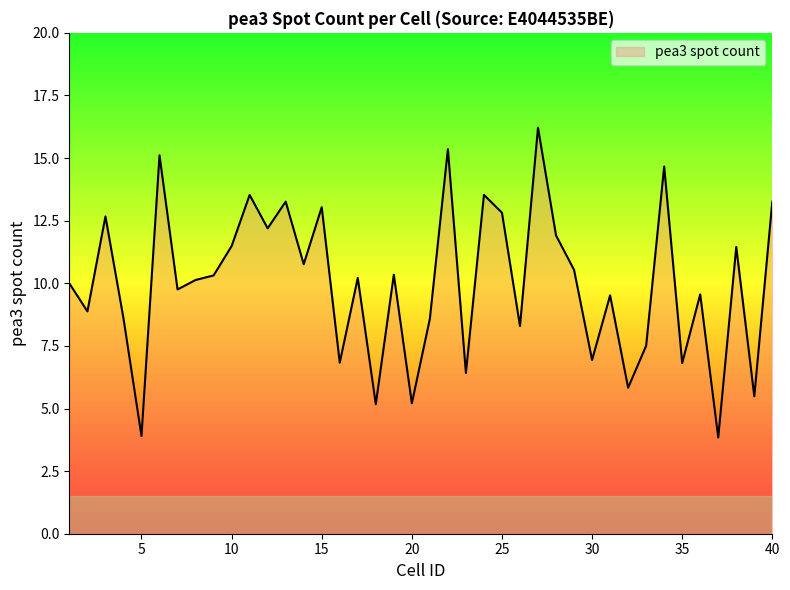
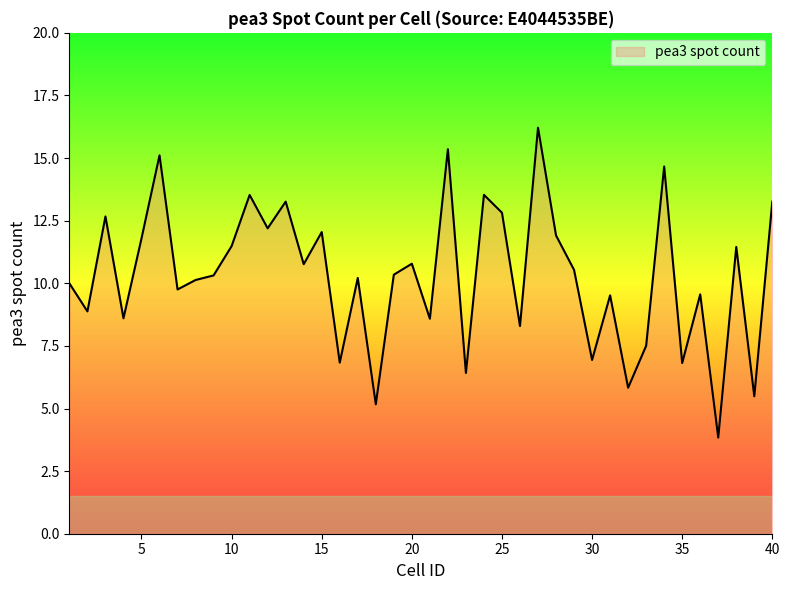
  {
-   "5": 3.9,
+   "5": 11.8,
    "10": 11.5,
-   "15": 13.0,
-   "20": 5.2,
+   "15": 12.0,
+   "20": 10.8,
    "25": 12.8,
    "30": 6.9,
    "35": 6.8,
    "40": 13.3
  }
